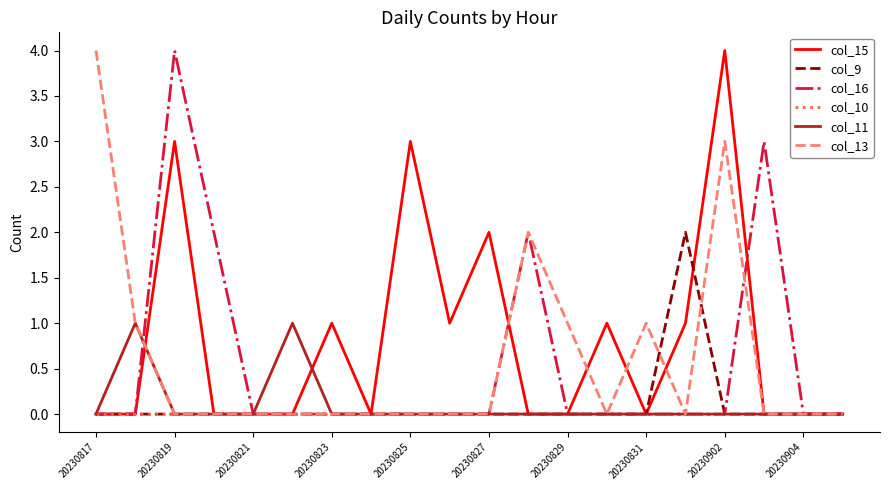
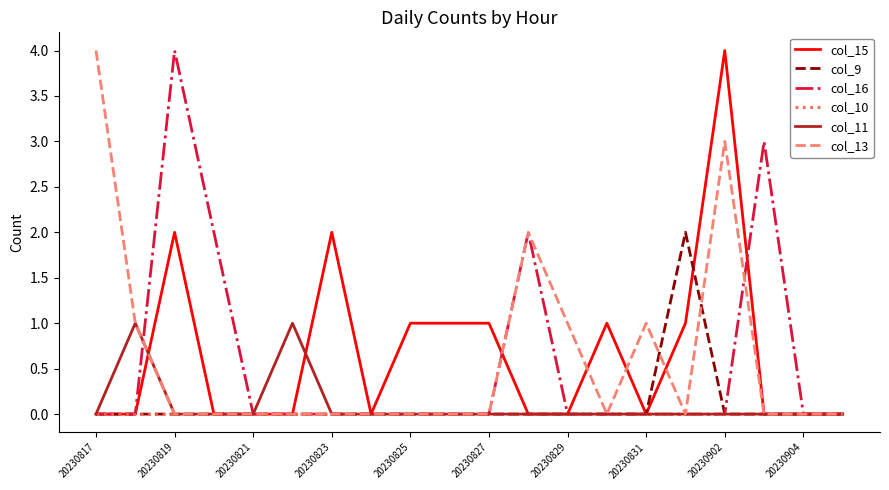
  {
    "col_15": {
-     "20230819": 3,
-     "20230823": 1,
-     "20230825": 3,
-     "20230827": 2,
+     "20230819": 2,
+     "20230823": 2,
+     "20230825": 1,
+     "20230827": 1,
      "20230902": 4
    }
  }
